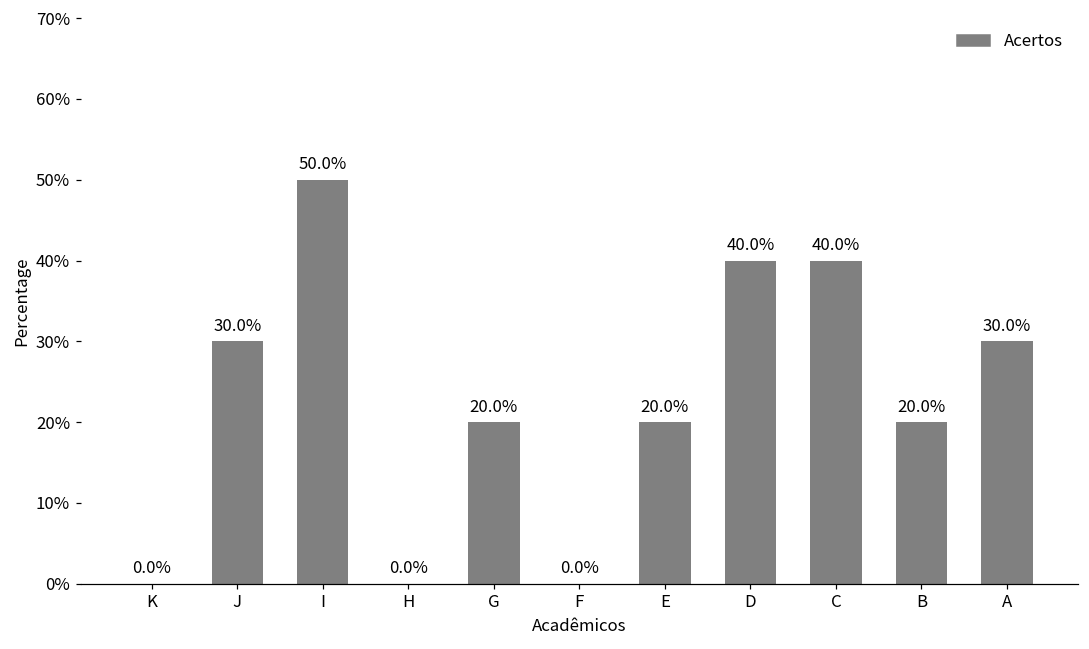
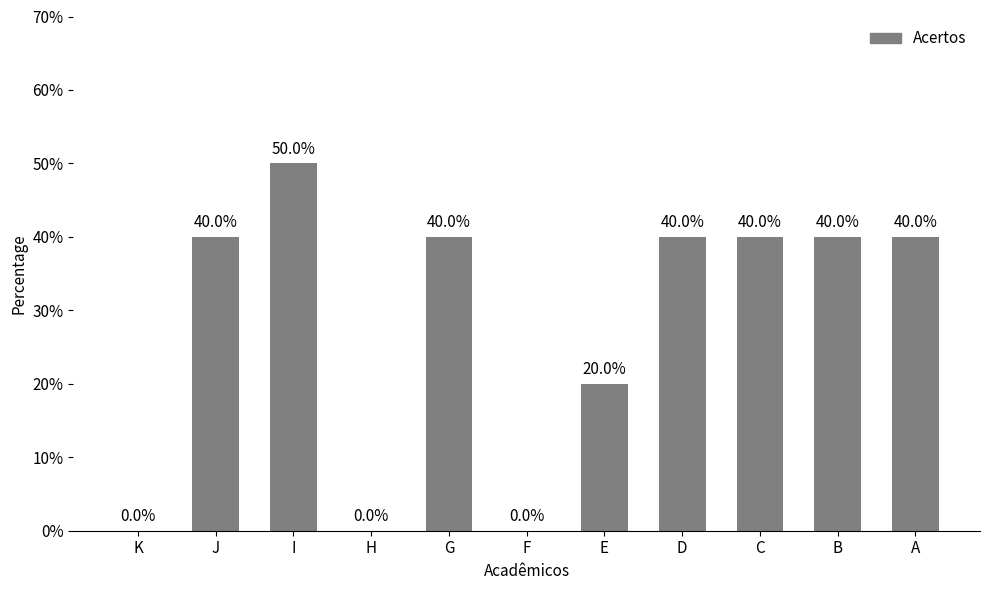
  {
    "K": "0.0%",
-   "J": "30.0%",
+   "J": "40.0%",
    "I": "50.0%",
    "H": "0.0%",
-   "G": "20.0%",
+   "G": "40.0%",
    "F": "0.0%",
    "E": "20.0%",
    "D": "40.0%",
    "C": "40.0%",
-   "B": "20.0%",
-   "A": "30.0%"
+   "B": "40.0%",
+   "A": "40.0%"
  }
